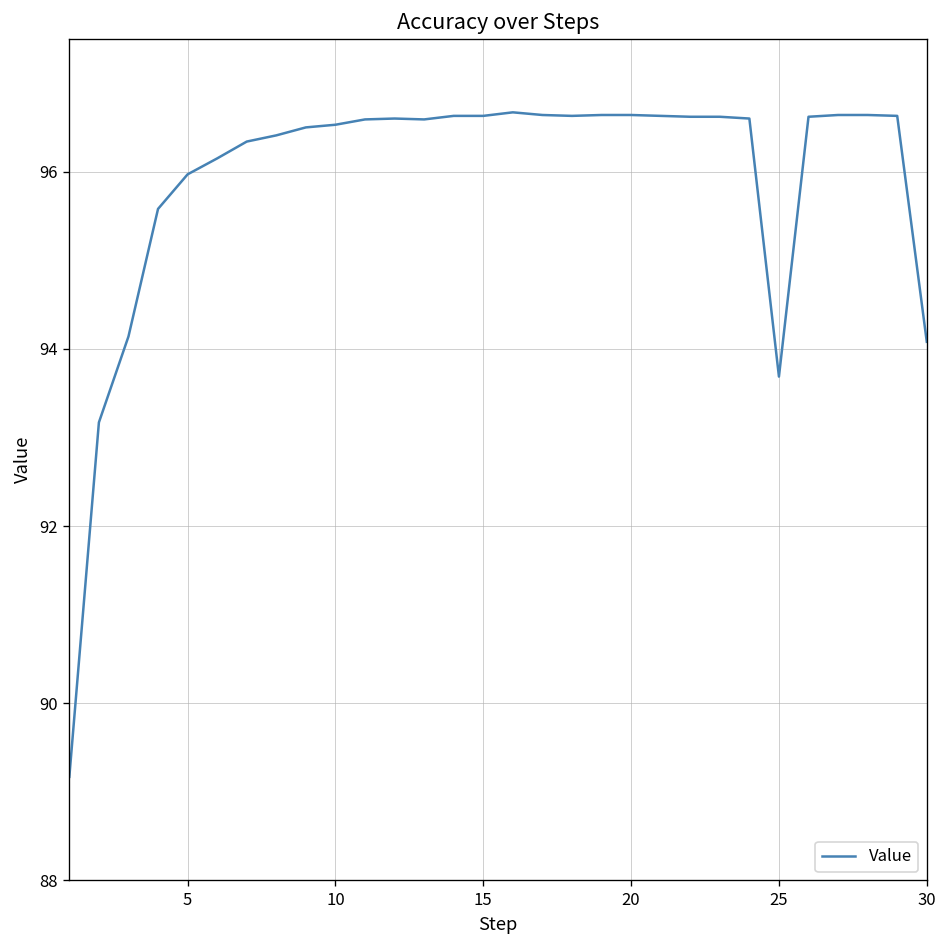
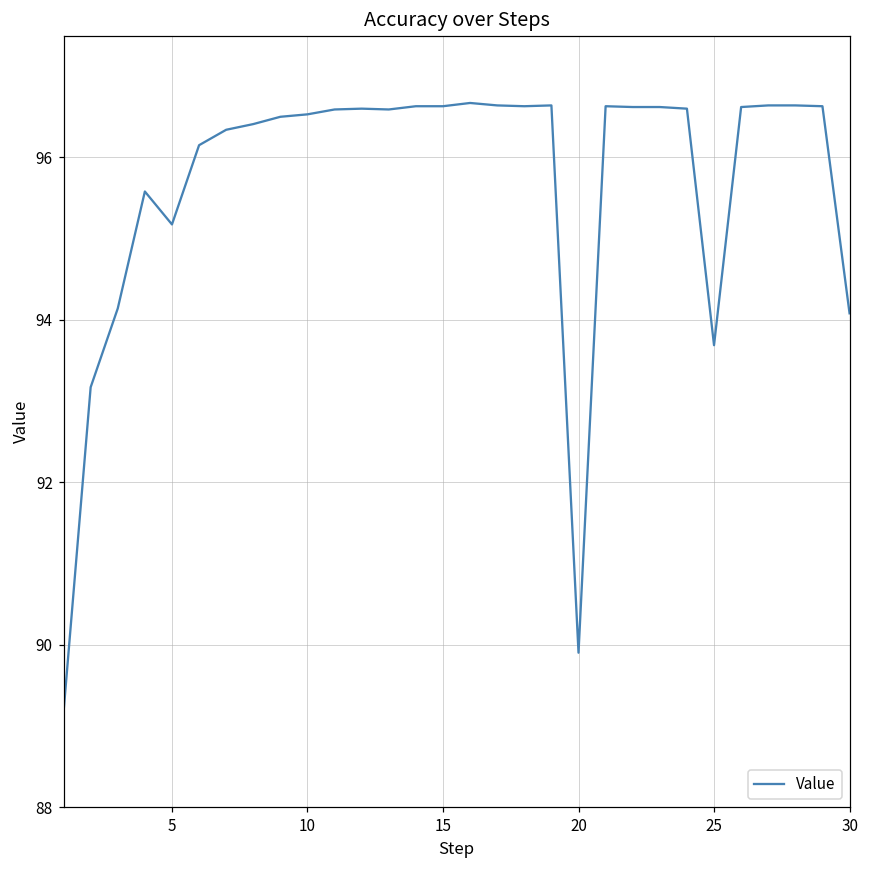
  {
-   "5": 96.0,
+   "5": 95.2,
    "10": 96.5,
    "15": 96.6,
-   "20": 96.6,
+   "20": 89.9,
    "25": 93.7,
    "30": 94.1
  }
